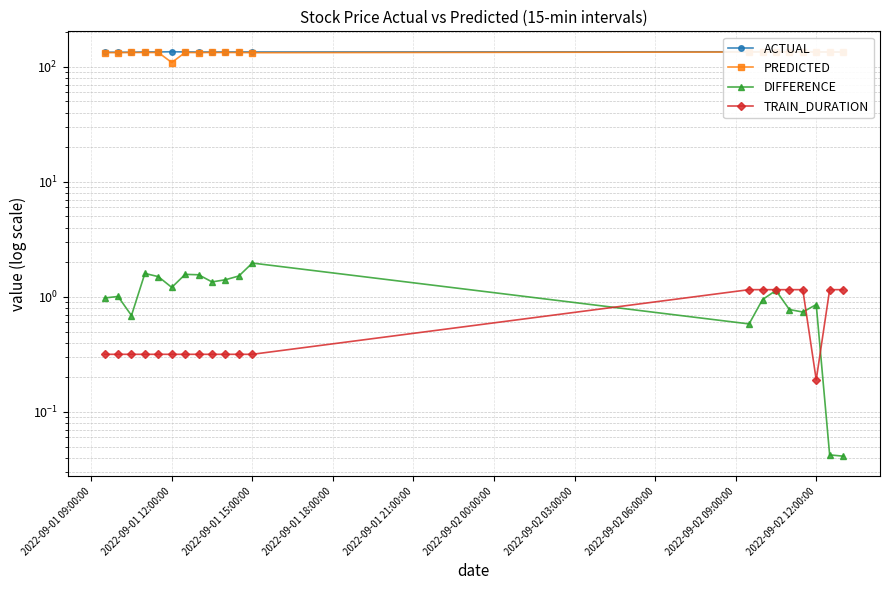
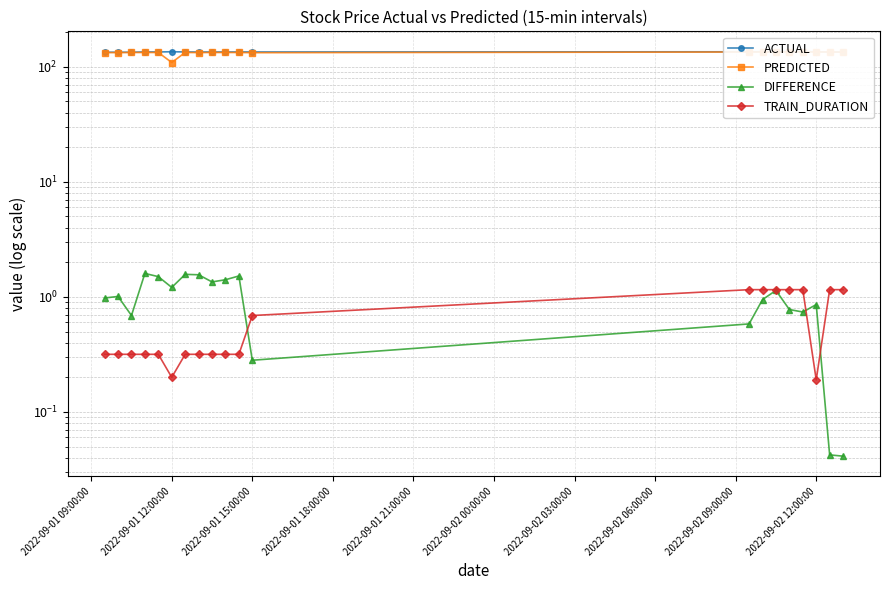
  {
    "ACTUAL": {
      "2022-09-01 12:00:00": 130
    },
    "PREDICTED": {
      "2022-09-01 12:00:00": 110
    },
    "DIFFERENCE": {
      "2022-09-01 12:00:00": 1.2,
-     "2022-09-01 15:00:00": 2.0,
+     "2022-09-01 15:00:00": 0.28,
      "2022-09-02 12:00:00": 0.9
    },
    "TRAIN_DURATION": {
-     "2022-09-01 12:00:00": 0.32,
-     "2022-09-01 15:00:00": 0.32,
+     "2022-09-01 12:00:00": 0.20,
+     "2022-09-01 15:00:00": 0.7,
      "2022-09-02 12:00:00": 0.19
    }
  }
